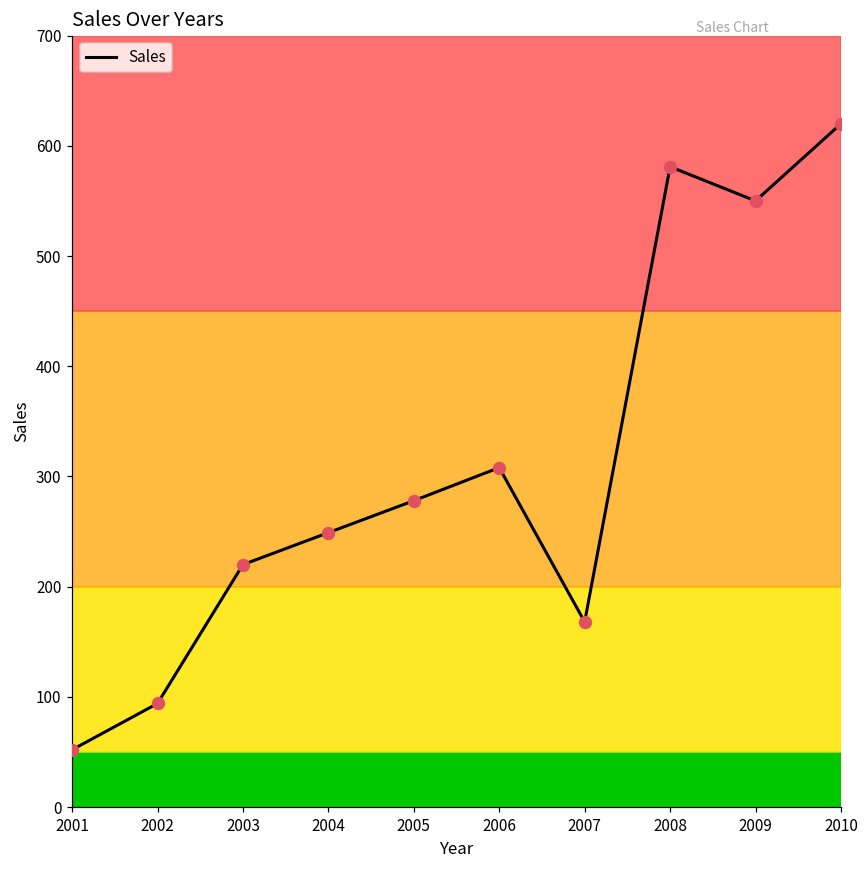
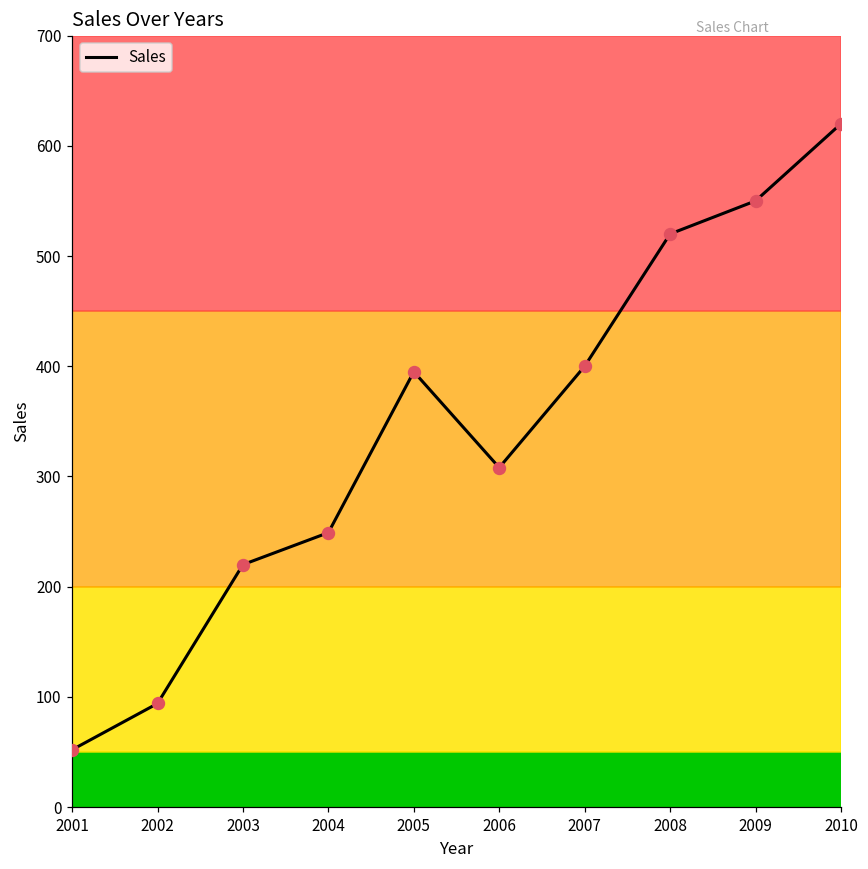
  {
    "2001": 52,
    "2002": 94,
    "2003": 220,
    "2004": 249,
-   "2005": 278,
+   "2005": 395,
    "2006": 308,
-   "2007": 168,
-   "2008": 581,
+   "2007": 400,
+   "2008": 520,
    "2009": 550,
    "2010": 620
  }
